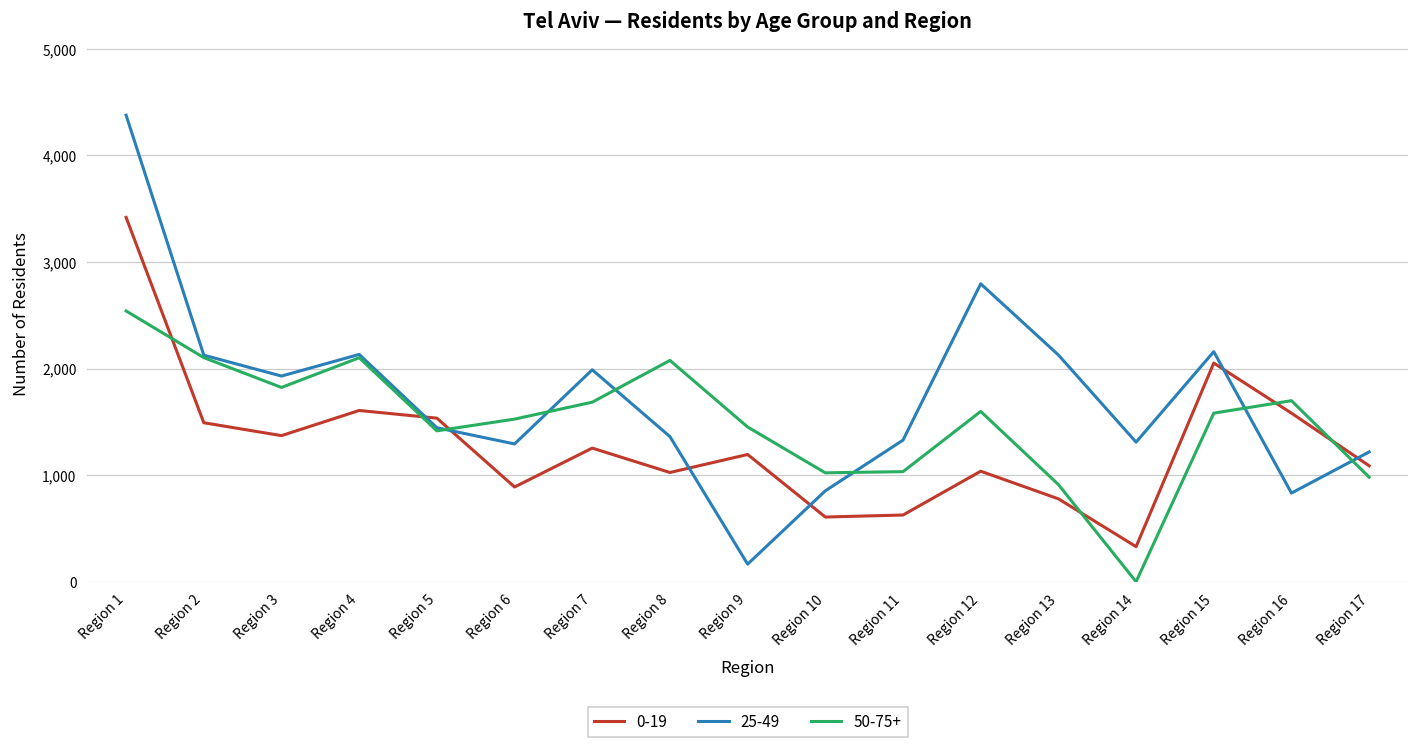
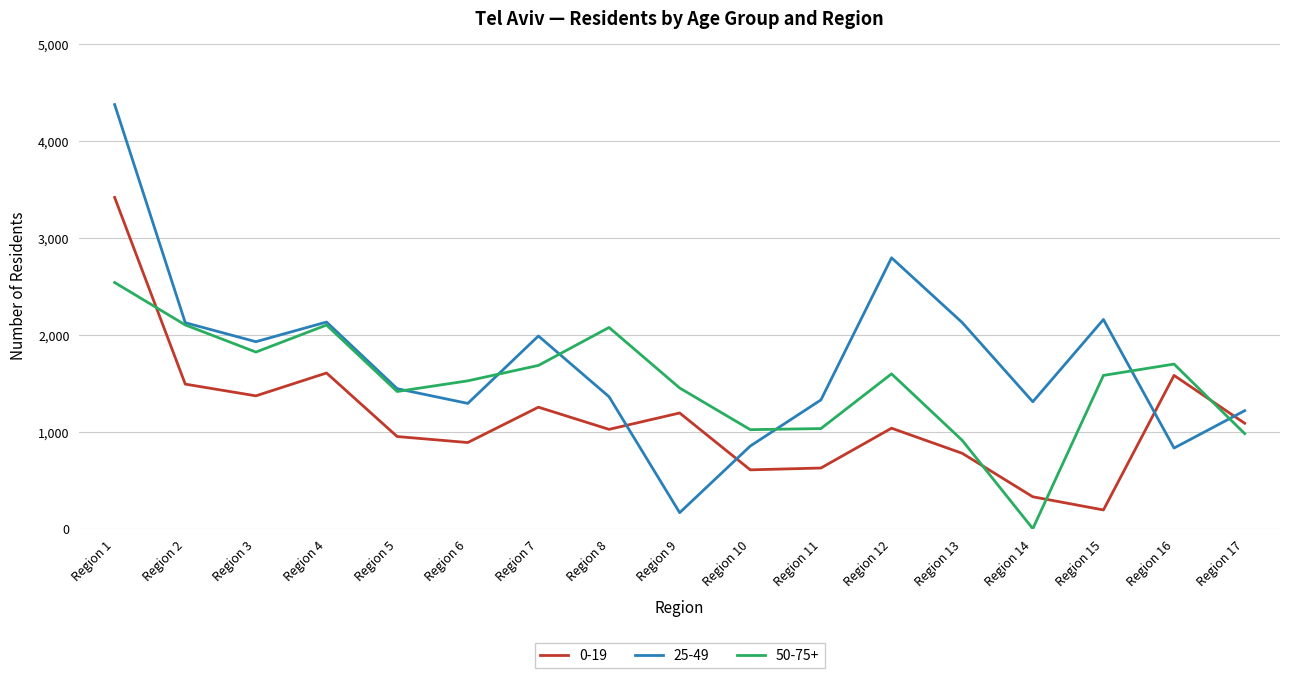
  {
    "0-19": {
      "Region 1": "3,400",
      "Region 2": "1,500",
      "Region 3": "1,400",
      "Region 4": "1,600",
-     "Region 5": "1,500",
+     "Region 5": "1,000",
      "Region 6": "900",
      "Region 7": "1,300",
      "Region 8": "1,000",
      "Region 9": "1,200",
      "Region 10": "600",
      "Region 11": "600",
      "Region 12": "1,000",
      "Region 13": "800",
      "Region 14": "300",
-     "Region 15": "2,100",
+     "Region 15": "200",
      "Region 16": "1,600",
      "Region 17": "1,100"
    },
    "25-49": {
      "Region 1": "4,400",
      "Region 3": "1,900",
      "Region 4": "2,100",
      "Region 5": "1,400",
      "Region 6": "1,300",
      "Region 7": "2,000",
      "Region 8": "1,400",
      "Region 9": "200",
      "Region 10": "900",
      "Region 11": "1,300",
      "Region 12": "2,800",
      "Region 13": "2,100",
      "Region 14": "1,300",
      "Region 15": "2,200",
      "Region 16": "800",
      "Region 17": "1,200"
    },
    "50-75+": {
      "Region 1": "2,500",
      "Region 3": "1,800",
      "Region 4": "2,100",
      "Region 5": "1,400",
      "Region 6": "1,500",
      "Region 7": "1,700",
      "Region 8": "2,100",
      "Region 9": "1,500",
      "Region 10": "1,000",
      "Region 11": "1,000",
      "Region 12": "1,600",
      "Region 13": "900",
      "Region 14": "0",
      "Region 15": "1,600",
      "Region 16": "1,700",
      "Region 17": "1,000"
    }
  }
